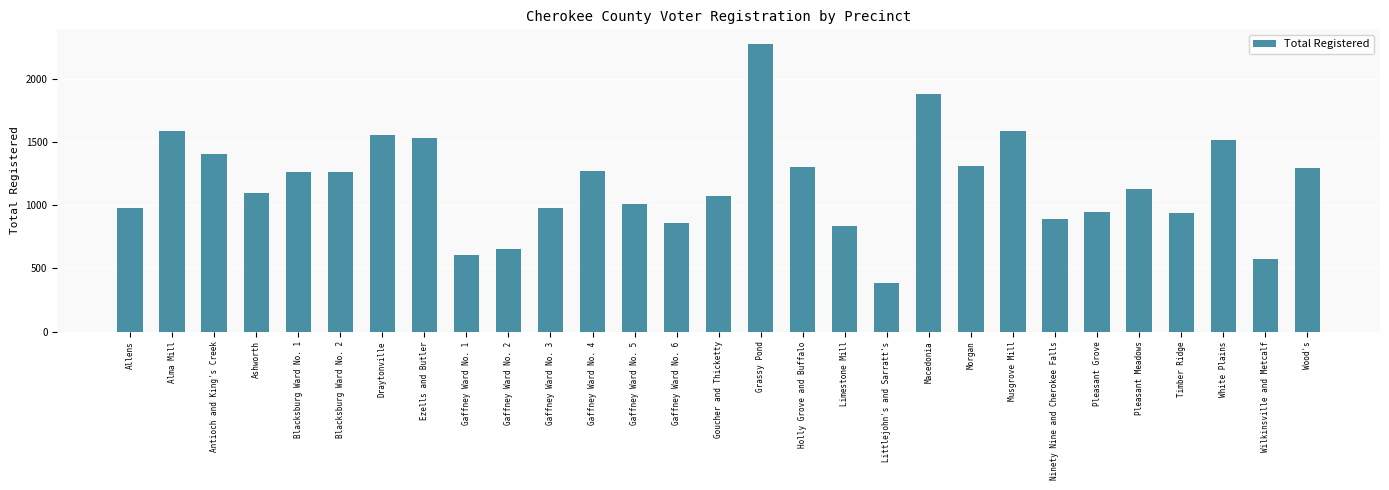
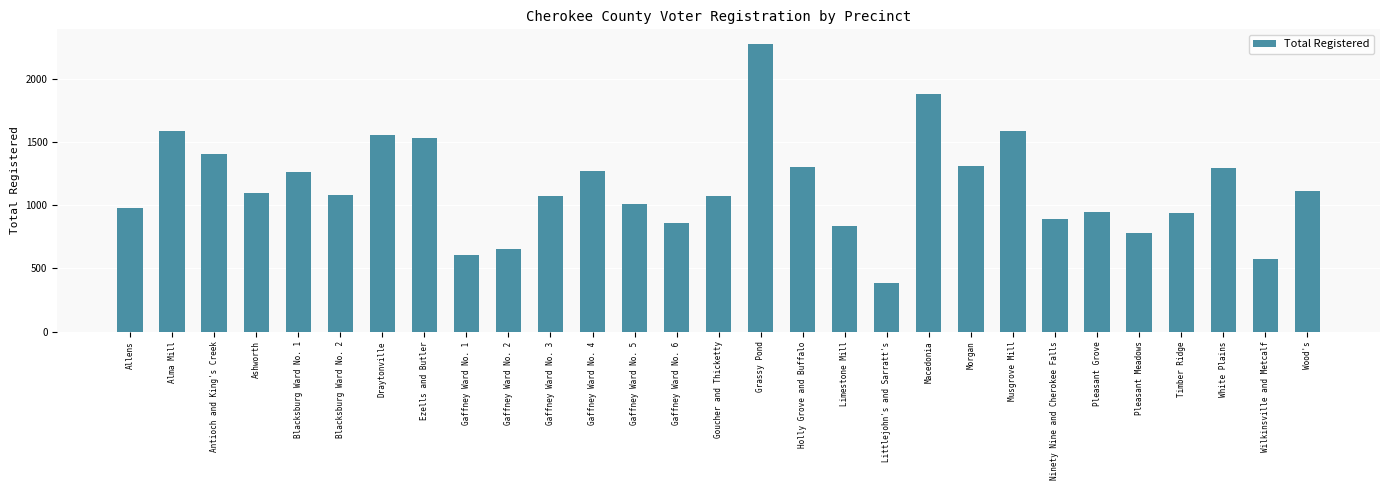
  {
    "Allens": 980,
    "Alma Mill": 1590,
    "Antioch and King's Creek": 1410,
    "Ashworth": 1100,
    "Blacksburg Ward No. 1": 1260,
-   "Blacksburg Ward No. 2": 1270,
+   "Blacksburg Ward No. 2": 1090,
    "Draytonville": 1560,
    "Ezells and Butler": 1530,
    "Gaffney Ward No. 1": 600,
    "Gaffney Ward No. 2": 650,
-   "Gaffney Ward No. 3": 980,
+   "Gaffney Ward No. 3": 1070,
    "Gaffney Ward No. 4": 1270,
    "Gaffney Ward No. 5": 1010,
    "Gaffney Ward No. 6": 860,
    "Goucher and Thicketty": 1080,
    "Grassy Pond": 2280,
    "Holly Grove and Buffalo": 1300,
    "Limestone Mill": 840,
    "Littlejohn's and Sarratt's": 390,
    "Macedonia": 1880,
    "Morgan": 1310,
    "Musgrove Mill": 1590,
    "Ninety Nine and Cherokee Falls": 890,
    "Pleasant Grove": 940,
-   "Pleasant Meadows": 1130,
+   "Pleasant Meadows": 780,
    "Timber Ridge": 940,
-   "White Plains": 1520,
+   "White Plains": 1300,
    "Wilkinsville and Metcalf": 570,
-   "Wood's": 1290
+   "Wood's": 1110
  }
